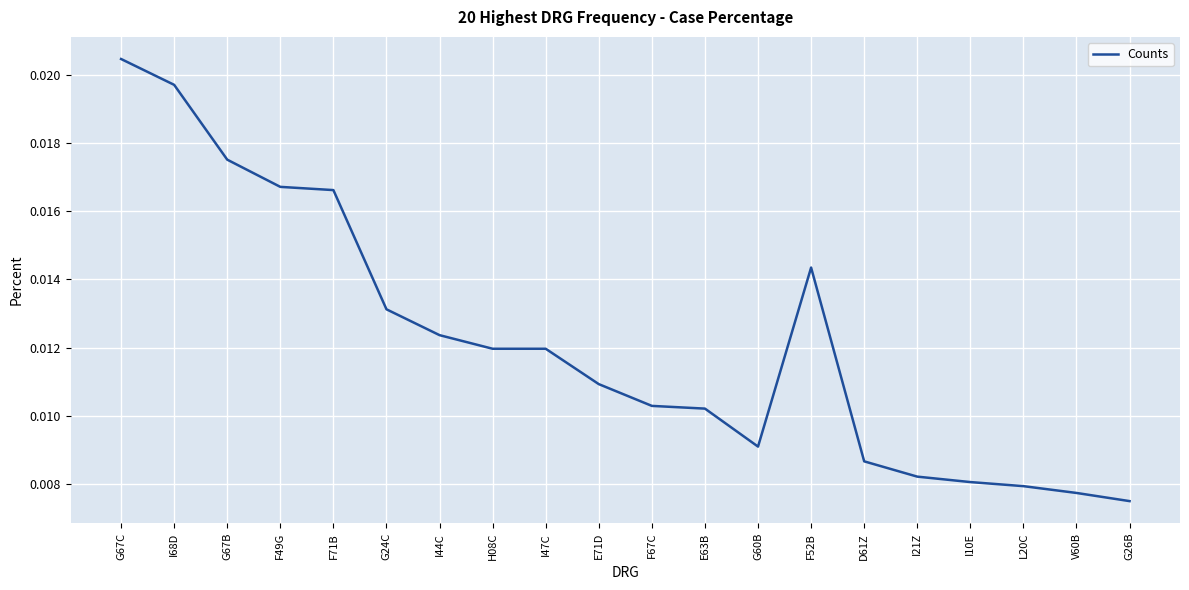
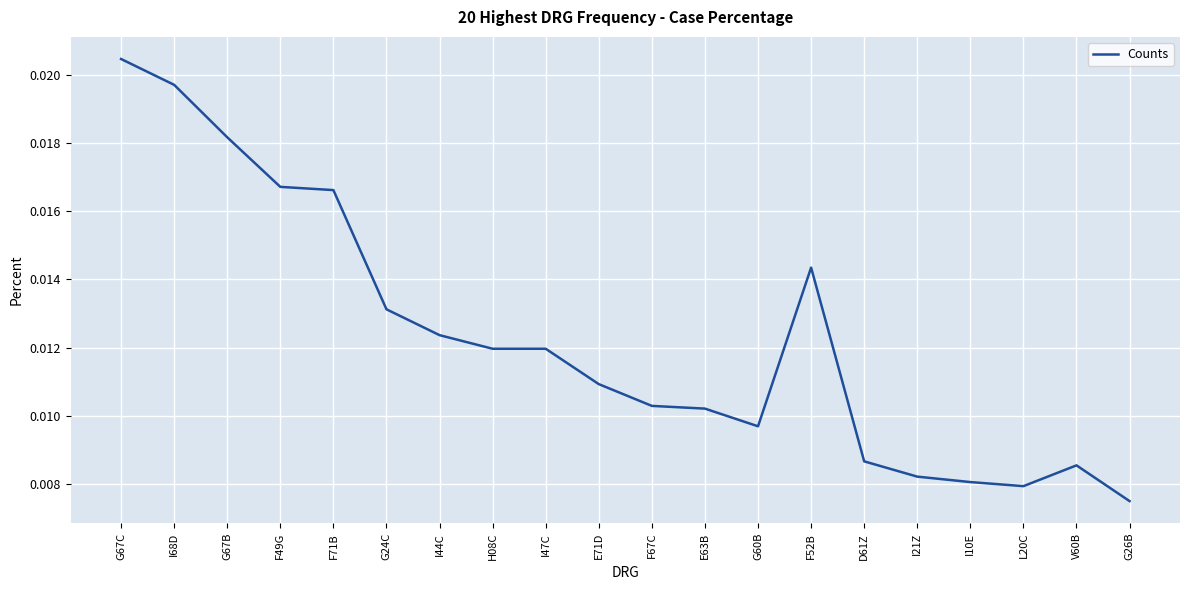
  {
    "G67C": 0.0205,
    "I68D": 0.0197,
-   "G67B": 0.0175,
+   "G67B": 0.0182,
    "F49G": 0.0167,
    "F71B": 0.0166,
    "G24C": 0.0131,
    "I44C": 0.0124,
    "H08C": 0.0120,
    "I47C": 0.0120,
    "E71D": 0.0109,
    "F67C": 0.0103,
    "E63B": 0.0102,
-   "G60B": 0.0091,
+   "G60B": 0.0097,
    "F52B": 0.0143,
    "D61Z": 0.0087,
    "I21Z": 0.0082,
    "I10E": 0.0081,
    "L20C": 0.0079,
-   "V60B": 0.0077,
+   "V60B": 0.0085,
    "G26B": 0.0075
  }
